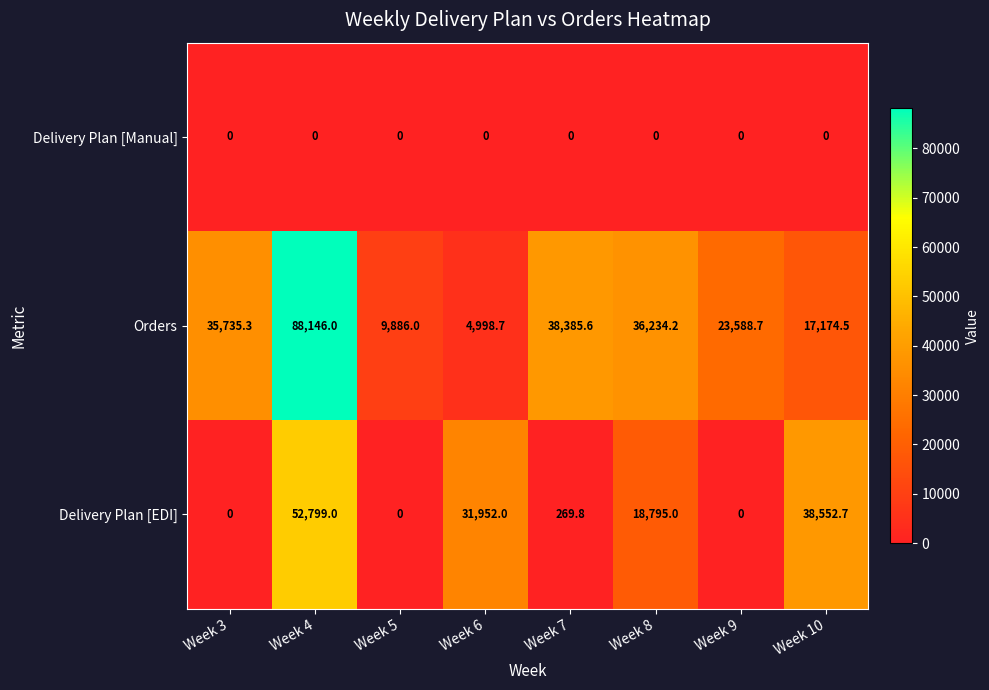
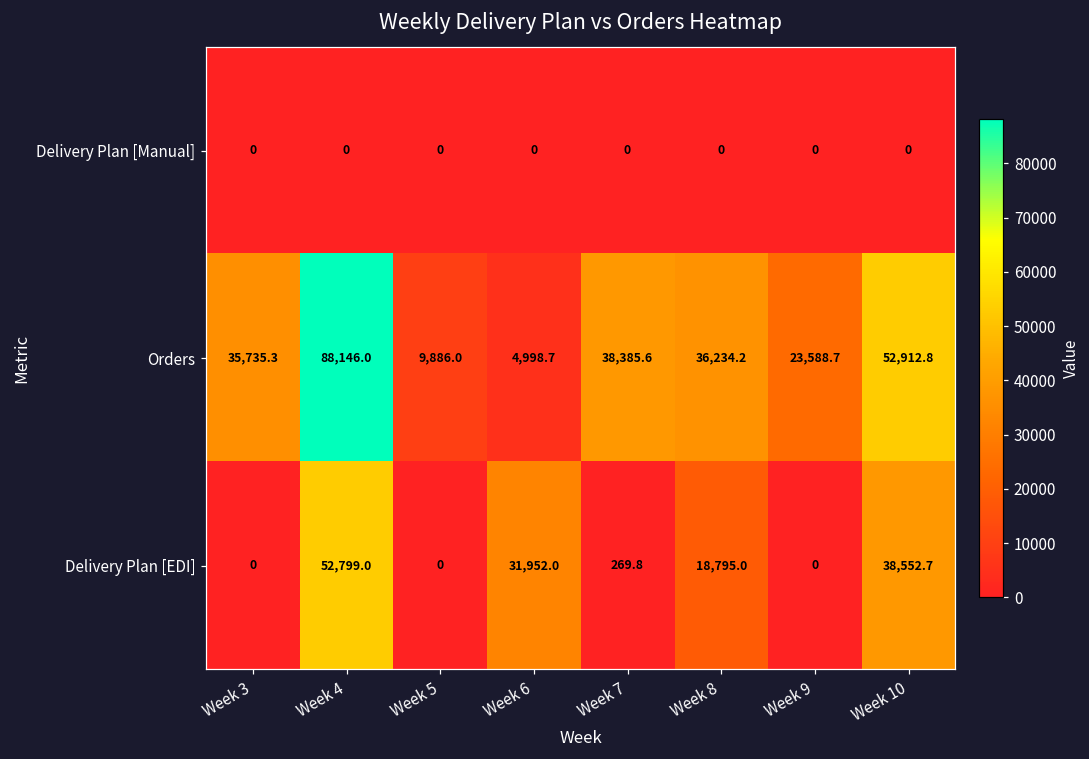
  {
    "Delivery Plan [Manual]": {
      "Week 3": "0",
      "Week 4": "0",
      "Week 5": "0",
      "Week 6": "0",
      "Week 7": "0",
      "Week 8": "0",
      "Week 9": "0",
      "Week 10": "0"
    },
    "Orders": {
      "Week 3": "35,735.3",
      "Week 4": "88,146.0",
      "Week 5": "9,886.0",
      "Week 6": "4,998.7",
      "Week 7": "38,385.6",
      "Week 8": "36,234.2",
      "Week 9": "23,588.7",
-     "Week 10": "17,174.5"
+     "Week 10": "52,912.8"
    },
    "Delivery Plan [EDI]": {
      "Week 3": "0",
      "Week 4": "52,799.0",
      "Week 5": "0",
      "Week 6": "31,952.0",
      "Week 7": "269.8",
      "Week 8": "18,795.0",
      "Week 9": "0",
      "Week 10": "38,552.7"
    }
  }
